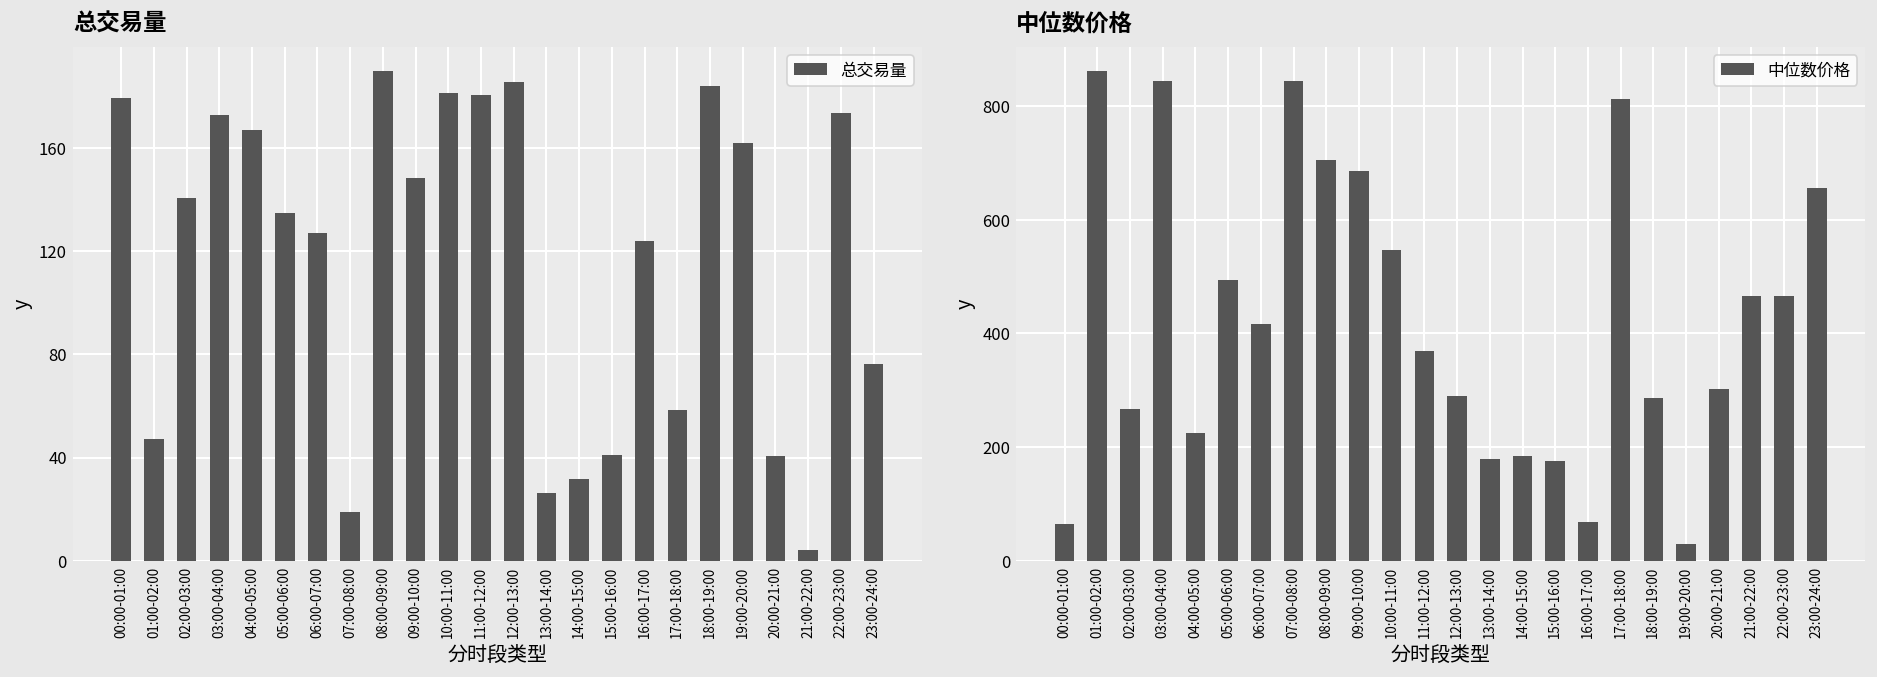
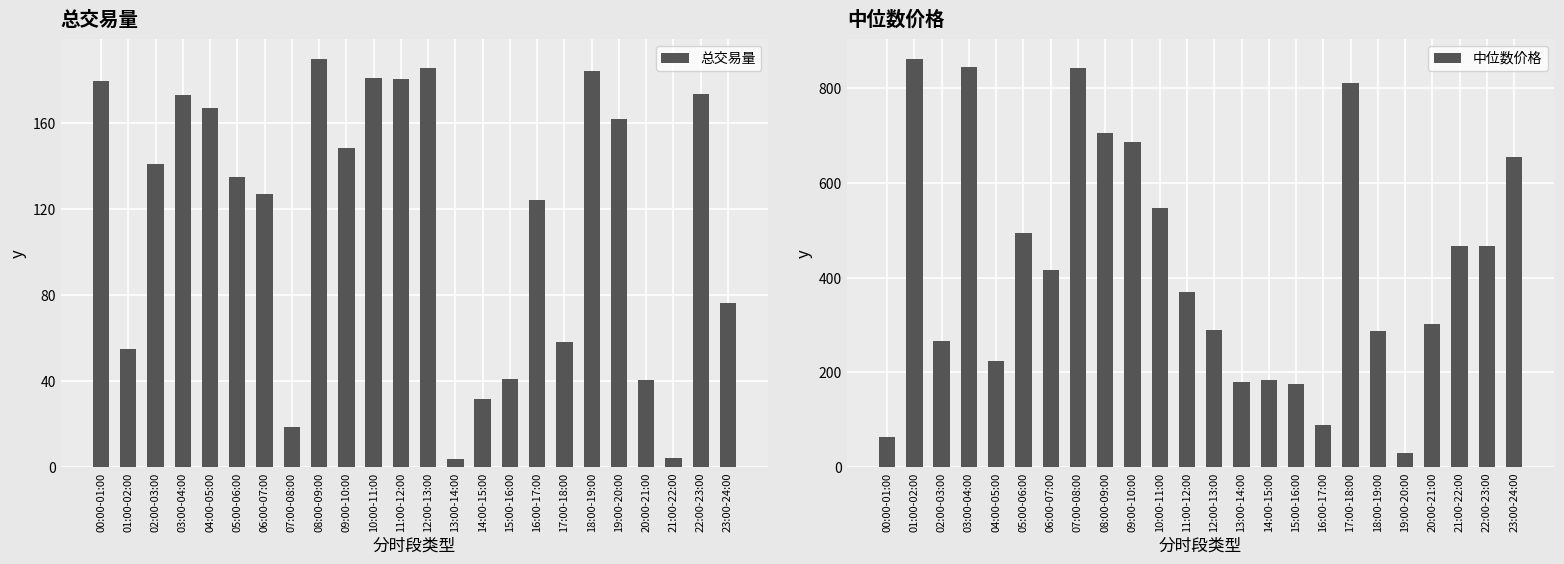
  {
    "总交易量": {
      "00:00-01:00": 180,
-     "01:00-02:00": 47,
+     "01:00-02:00": 55,
      "02:00-03:00": 141,
      "03:00-04:00": 173,
      "04:00-05:00": 167,
      "05:00-06:00": 135,
      "06:00-07:00": 127,
      "07:00-08:00": 19,
      "08:00-09:00": 190,
      "09:00-10:00": 148,
      "10:00-11:00": 181,
      "11:00-12:00": 181,
      "12:00-13:00": 186,
-     "13:00-14:00": 26,
+     "13:00-14:00": 4,
      "14:00-15:00": 32,
      "15:00-16:00": 41,
      "16:00-17:00": 124,
      "17:00-18:00": 58,
      "18:00-19:00": 184,
      "19:00-20:00": 162,
      "20:00-21:00": 41,
      "21:00-22:00": 4,
      "22:00-23:00": 174,
      "23:00-24:00": 76
    },
    "中位数价格": {
      "00:00-01:00": 60,
      "01:00-02:00": 860,
      "02:00-03:00": 270,
      "03:00-04:00": 850,
      "04:00-05:00": 220,
      "05:00-06:00": 490,
      "06:00-07:00": 420,
      "07:00-08:00": 840,
      "08:00-09:00": 710,
      "09:00-10:00": 690,
      "10:00-11:00": 550,
      "11:00-12:00": 370,
      "12:00-13:00": 290,
      "13:00-14:00": 180,
      "14:00-15:00": 180,
      "15:00-16:00": 180,
-     "16:00-17:00": 70,
+     "16:00-17:00": 90,
      "17:00-18:00": 810,
      "18:00-19:00": 290,
      "19:00-20:00": 30,
      "20:00-21:00": 300,
      "21:00-22:00": 470,
      "22:00-23:00": 470,
      "23:00-24:00": 660
    }
  }
